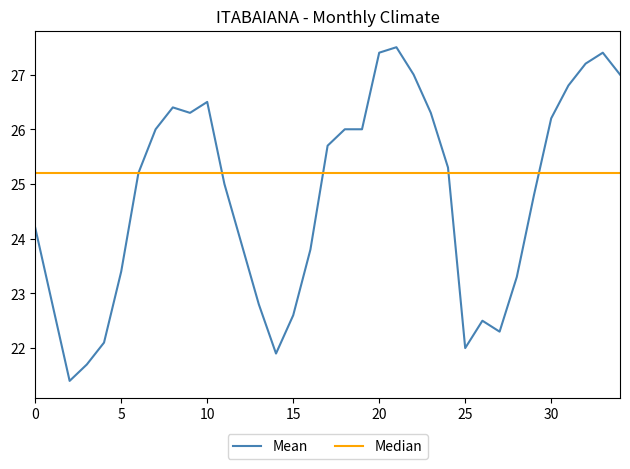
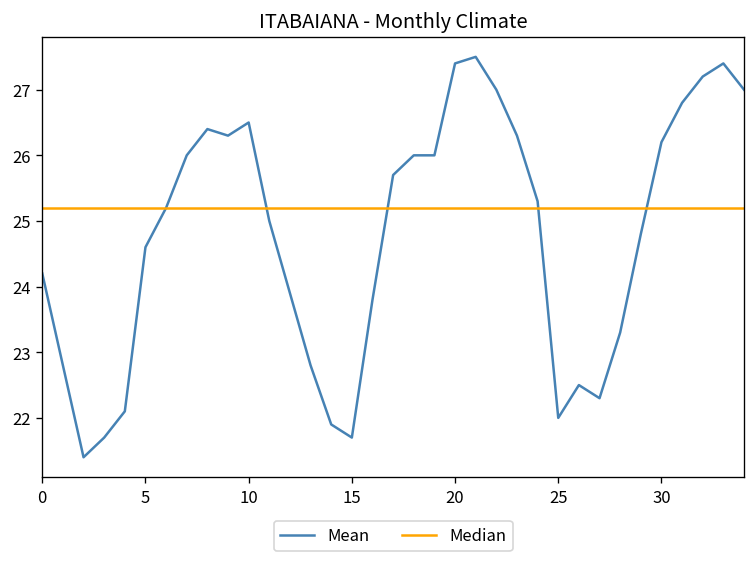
  {
    "Mean": {
      "0": 24.2,
-     "5": 23.4,
+     "5": 24.6,
      "10": 26.5,
-     "15": 22.6,
+     "15": 21.7,
      "20": 27.4,
      "25": 22.0,
      "30": 26.2
    },
    "Median": {
      "0": 25.2,
      "5": 25.2,
      "10": 25.2,
      "15": 25.2,
      "20": 25.2,
      "25": 25.2,
      "30": 25.2
    }
  }
